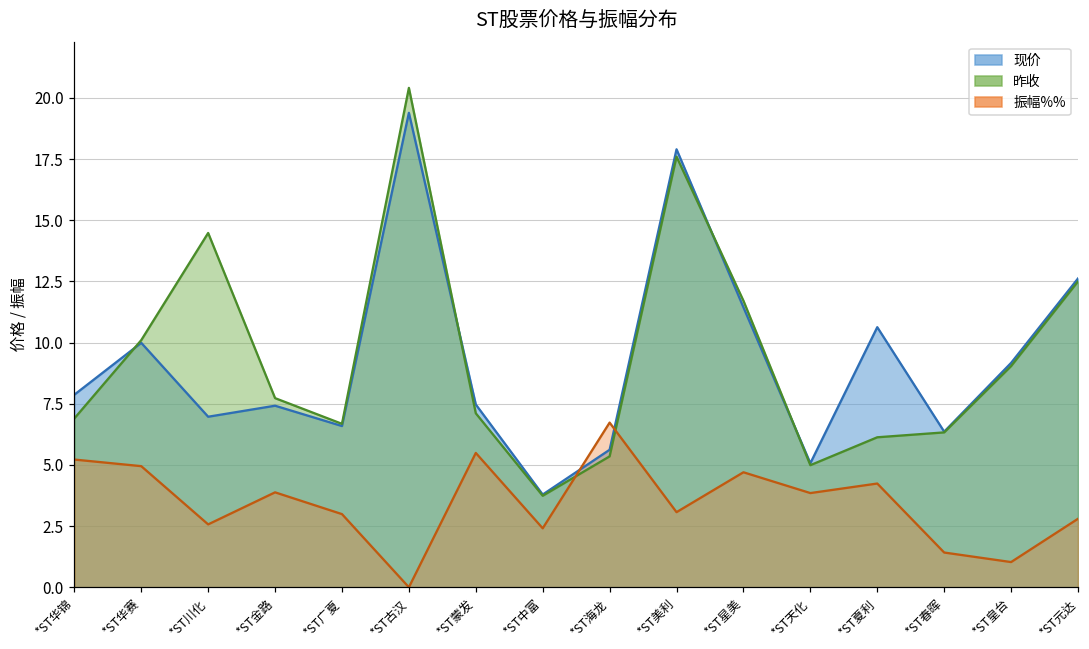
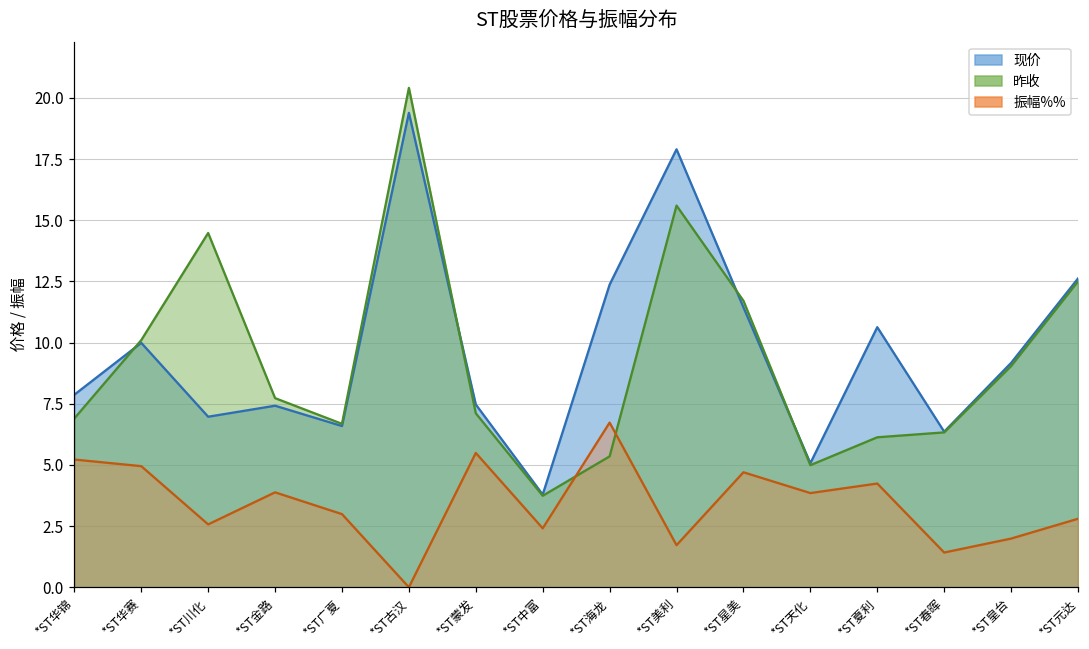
  {
    "现价": {
      "*ST华锦": 7.9,
      "*ST川化": 7.0,
      "*ST金路": 7.4,
      "*ST古汉": 19.4,
      "*ST蒙发": 7.5,
-     "*ST海龙": 5.6,
+     "*ST海龙": 12.4,
      "*ST美利": 17.9,
      "*ST星美": 11.4,
      "*ST夏利": 10.6,
      "*ST皇台": 9.2,
      "*ST元达": 12.6
    },
    "昨收": {
      "*ST华锦": 6.9,
      "*ST川化": 14.5,
      "*ST金路": 7.7,
      "*ST古汉": 20.4,
      "*ST蒙发": 7.1,
      "*ST海龙": 5.4,
-     "*ST美利": 17.6,
+     "*ST美利": 15.6,
      "*ST星美": 11.7,
      "*ST夏利": 6.1,
      "*ST皇台": 9.0,
      "*ST元达": 12.5
    },
    "振幅%%": {
      "*ST华锦": 5.2,
      "*ST华赛": 5.0,
      "*ST川化": 2.6,
      "*ST金路": 3.9,
      "*ST广夏": 3.0,
      "*ST古汉": 0.0,
      "*ST蒙发": 5.5,
      "*ST中富": 2.4,
      "*ST海龙": 6.7,
-     "*ST美利": 3.1,
+     "*ST美利": 1.7,
      "*ST星美": 4.7,
      "*ST天化": 3.9,
      "*ST夏利": 4.2,
      "*ST春晖": 1.4,
-     "*ST皇台": 1.0,
+     "*ST皇台": 2.0,
      "*ST元达": 2.8
    }
  }
